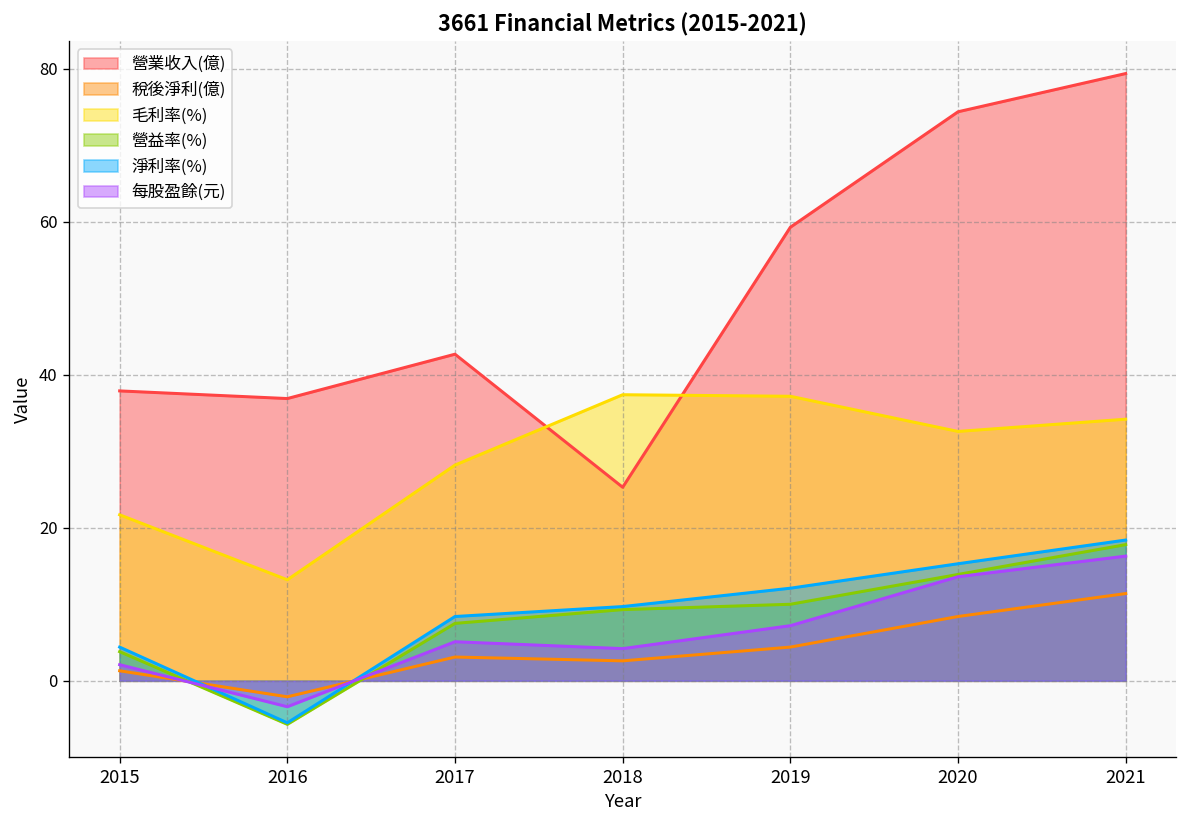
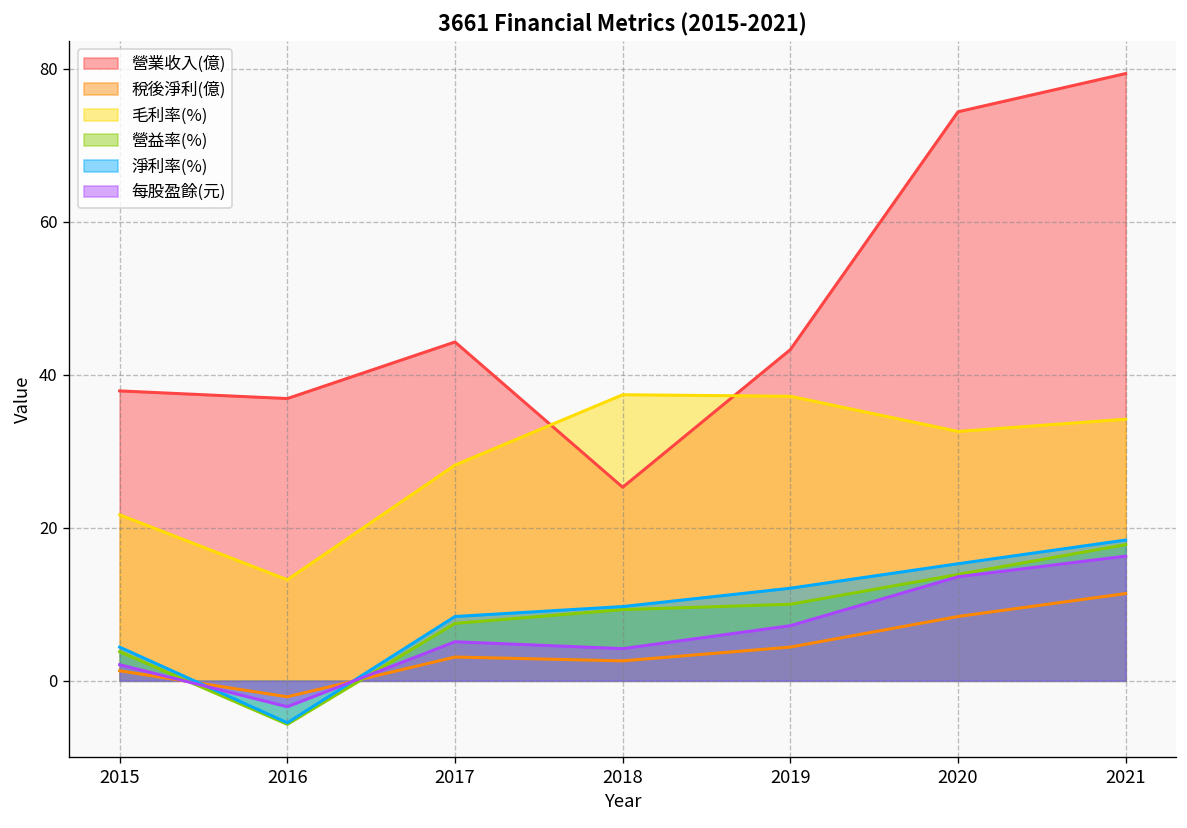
  {
    "營業收入(億)": {
      "2015": 38,
      "2016": 37,
-     "2017": 43,
+     "2017": 44,
      "2018": 25,
-     "2019": 59,
+     "2019": 43,
      "2020": 74,
      "2021": 79
    }
  }
